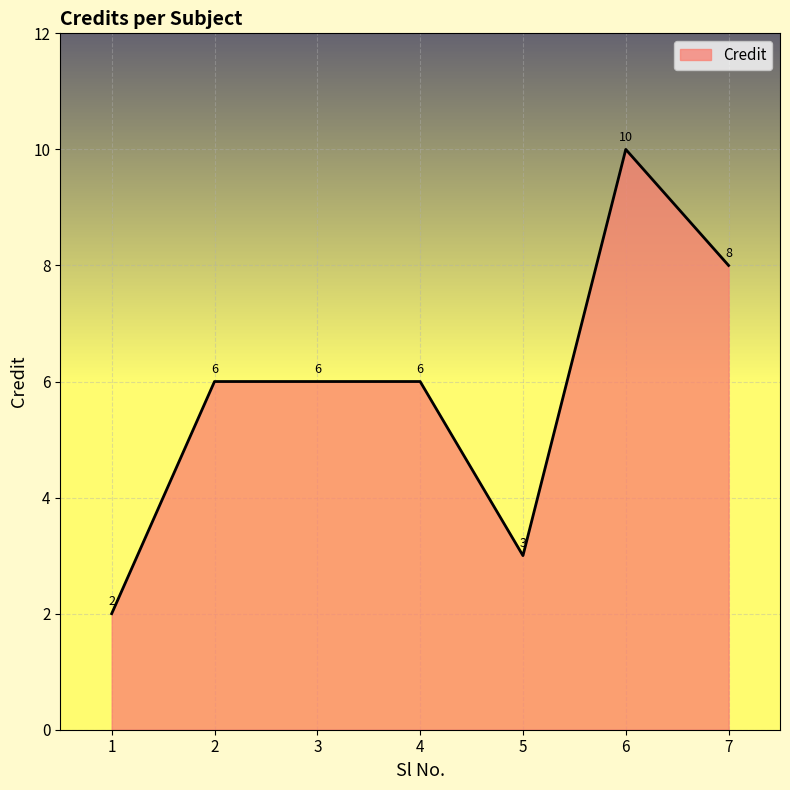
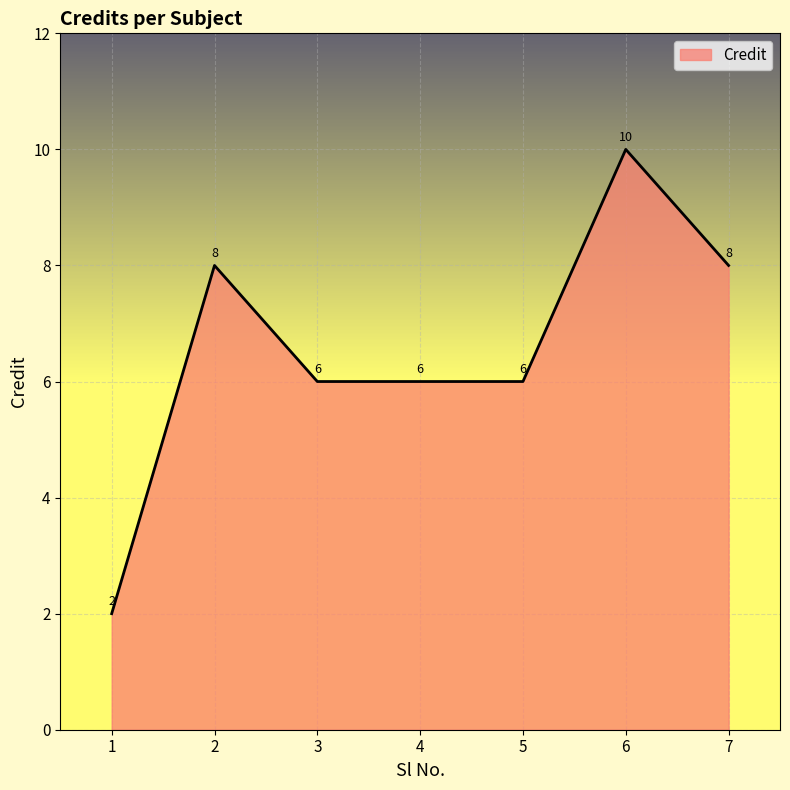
  {
    "1": 2,
-   "2": 6,
+   "2": 8,
    "3": 6,
    "4": 6,
-   "5": 3,
+   "5": 6,
    "6": 10,
    "7": 8
  }
